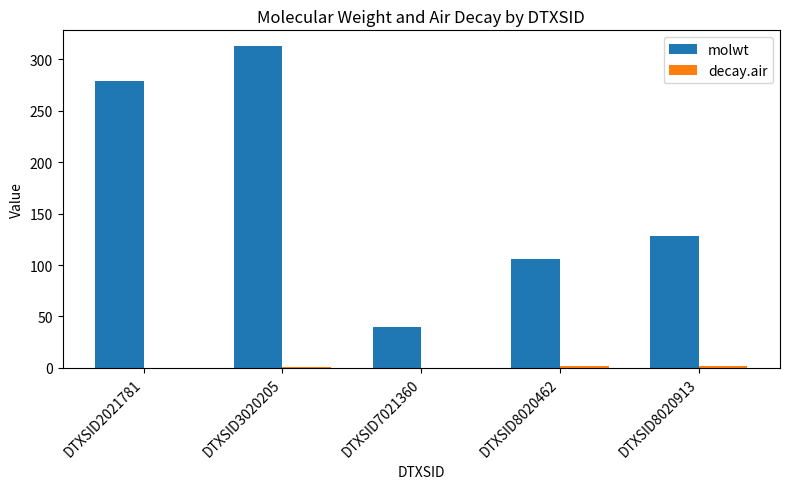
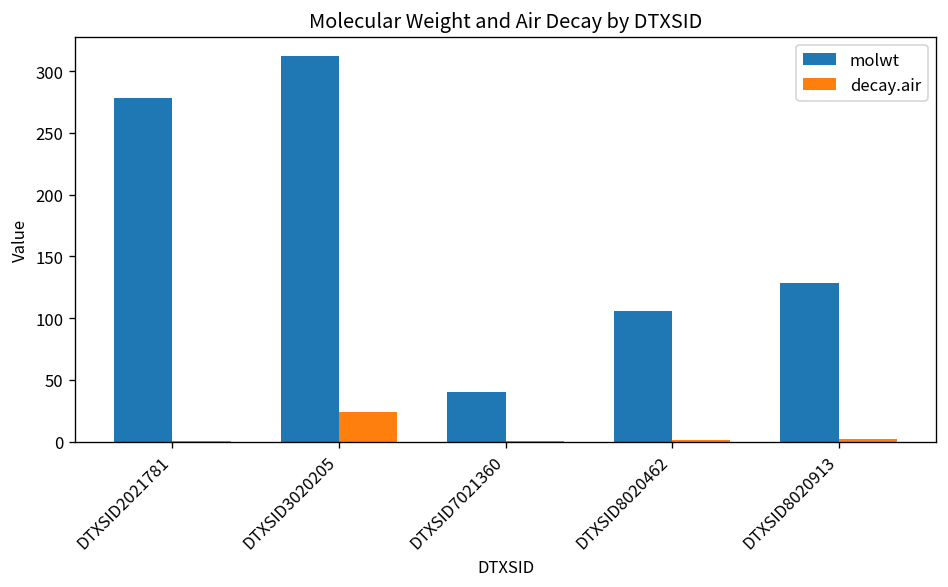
  {
    "molwt": {
      "DTXSID2021781": 278,
      "DTXSID3020205": 312,
      "DTXSID7021360": 40,
      "DTXSID8020462": 106,
      "DTXSID8020913": 128
    },
    "decay.air": {
-     "DTXSID3020205": 1
+     "DTXSID3020205": 24
    }
  }
